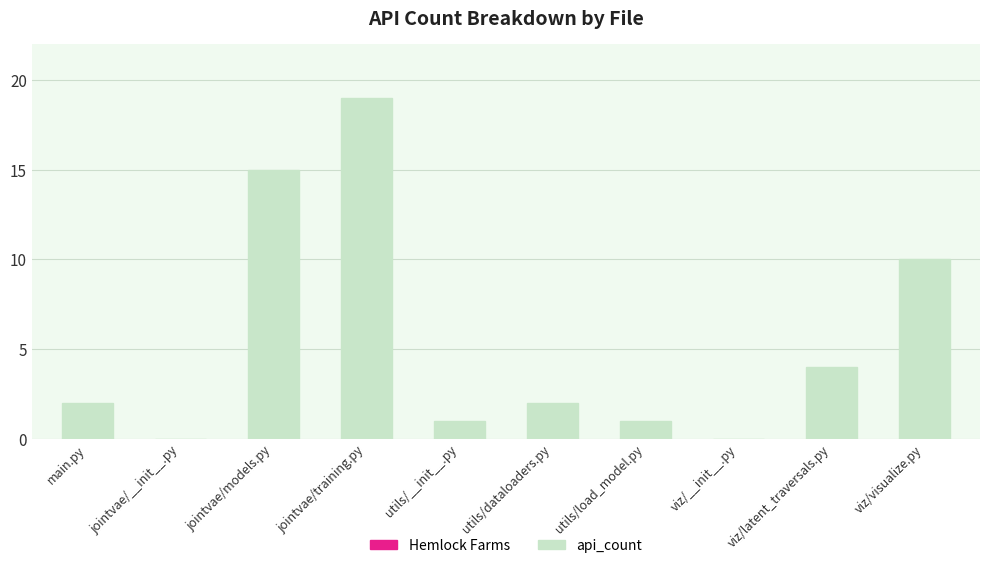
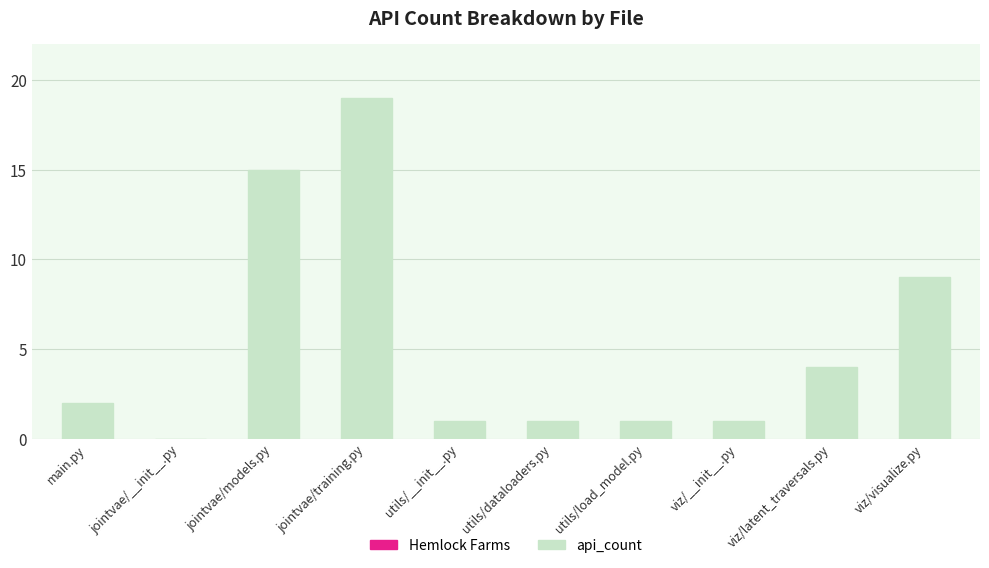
  {
    "main.py": 2,
    "jointvae/__init__.py": 0,
    "jointvae/models.py": 15,
    "jointvae/training.py": 19,
    "utils/__init__.py": 1,
-   "utils/dataloaders.py": 2,
+   "utils/dataloaders.py": 1,
    "utils/load_model.py": 1,
-   "viz/__init__.py": 0,
+   "viz/__init__.py": 1,
    "viz/latent_traversals.py": 4,
-   "viz/visualize.py": 10
+   "viz/visualize.py": 9
  }
